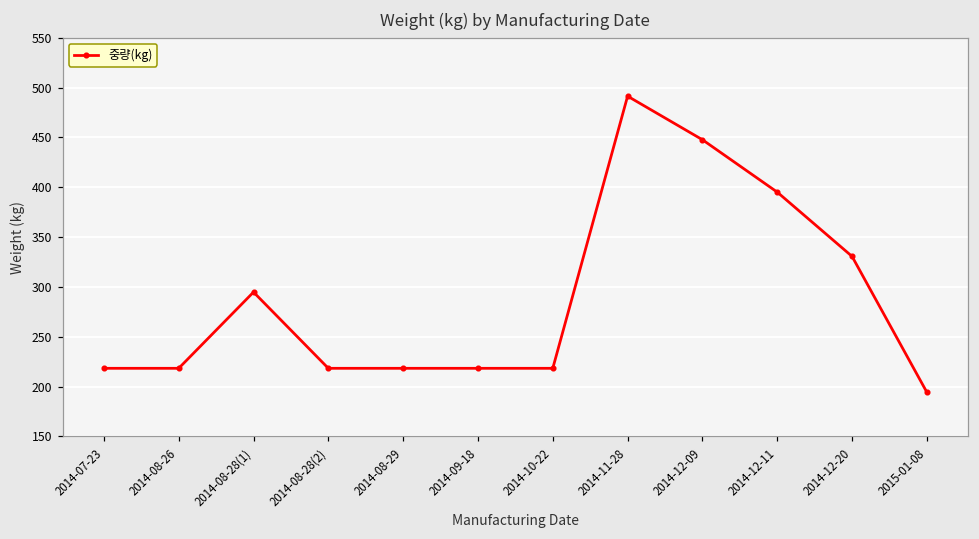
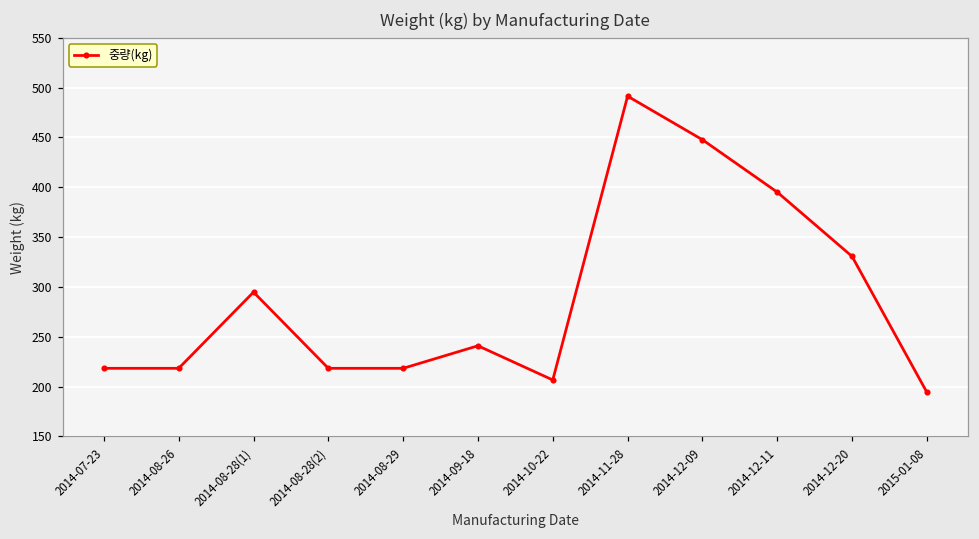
  {
    "2014-07-23": 220,
    "2014-08-26": 220,
    "2014-08-28(1)": 290,
    "2014-08-28(2)": 220,
    "2014-08-29": 220,
-   "2014-09-18": 220,
-   "2014-10-22": 220,
+   "2014-09-18": 240,
+   "2014-10-22": 210,
    "2014-11-28": 490,
    "2014-12-09": 450,
    "2014-12-11": 400,
    "2014-12-20": 330,
    "2015-01-08": 190
  }
